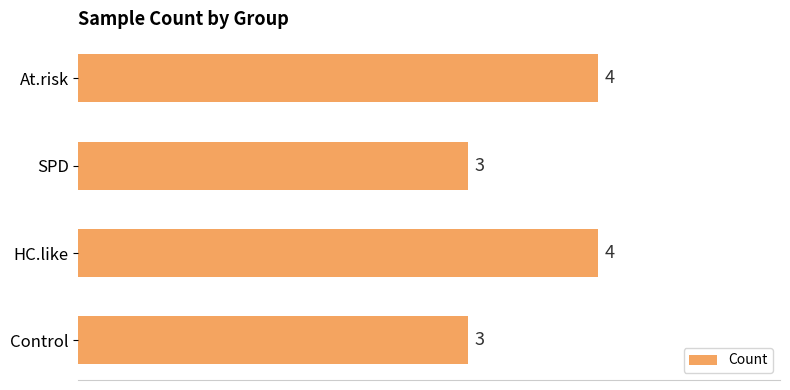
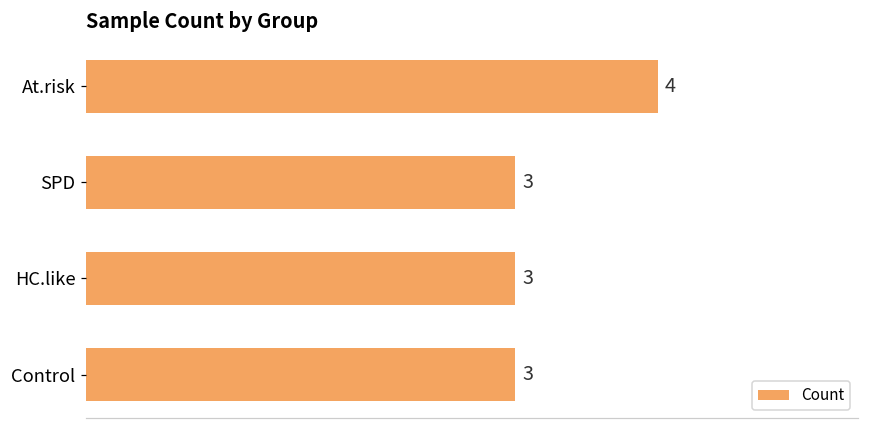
  {
    "At.risk": 4,
    "SPD": 3,
-   "HC.like": 4,
+   "HC.like": 3,
    "Control": 3
  }
